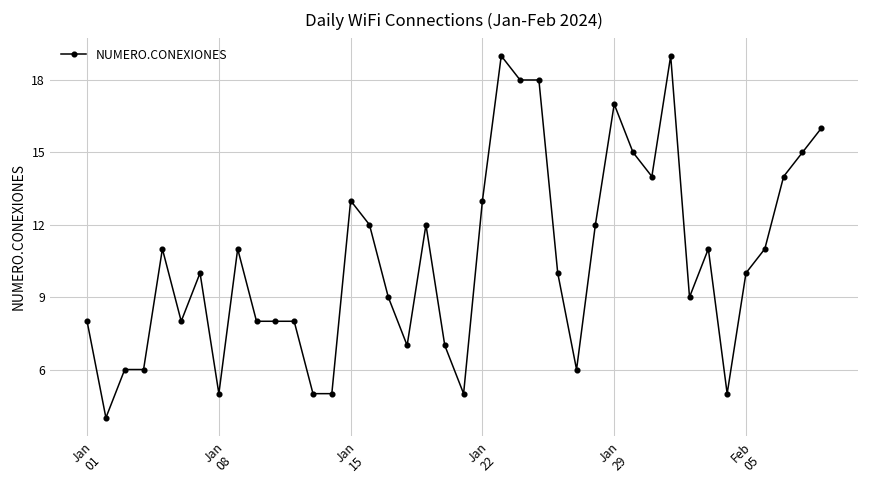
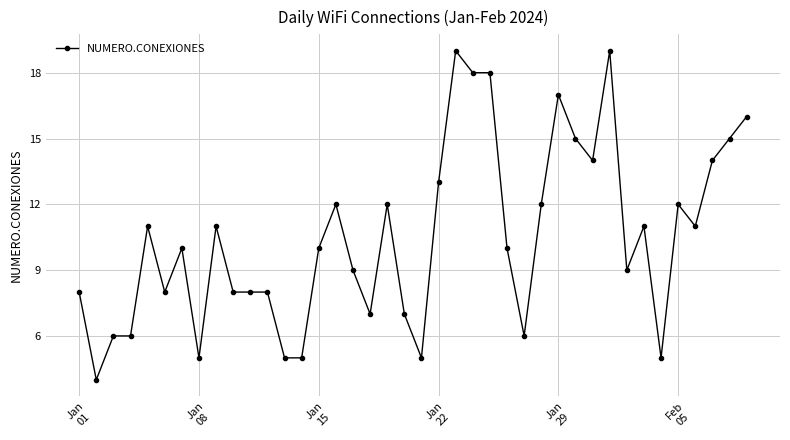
  {
    "Jan 01": 8,
    "Jan 08": 5,
-   "Jan 15": 13,
+   "Jan 15": 10,
    "Jan 22": 13,
    "Jan 29": 17,
-   "Feb 05": 10
+   "Feb 05": 12
  }
